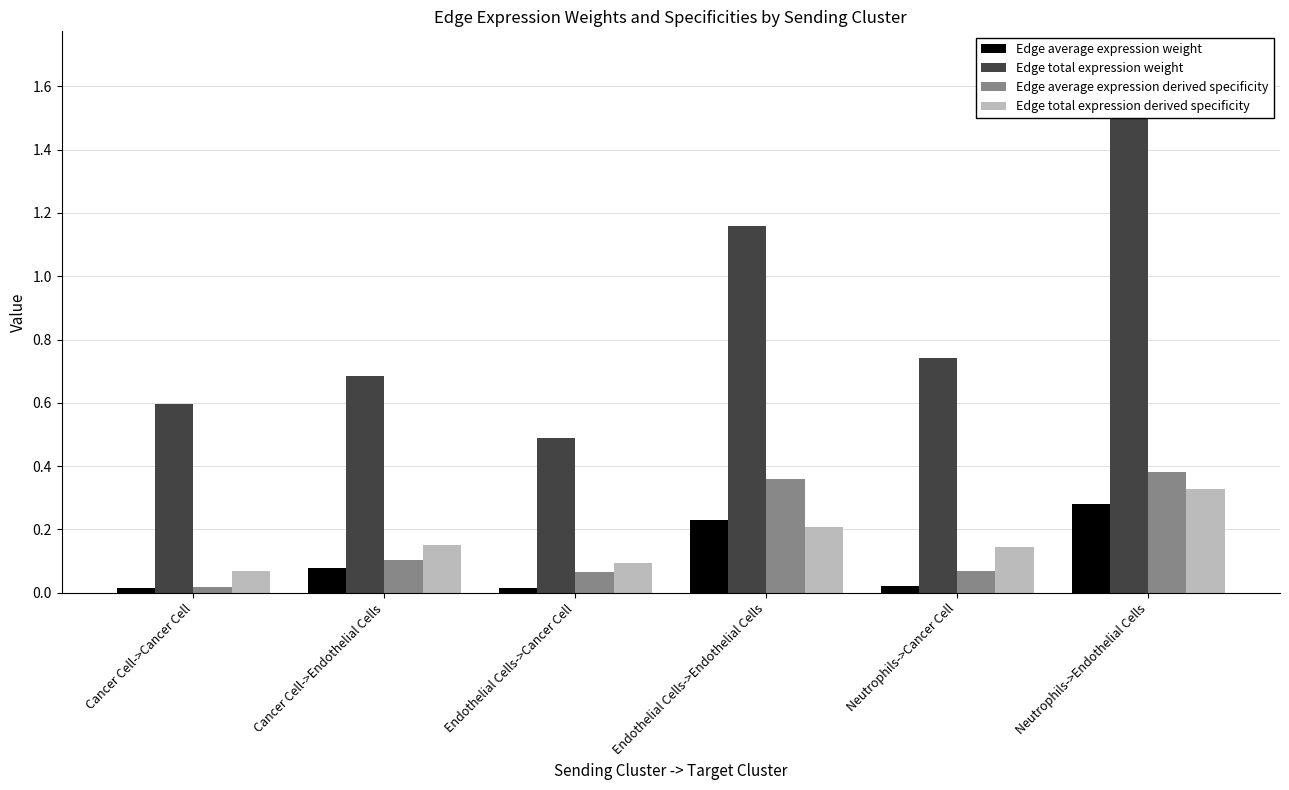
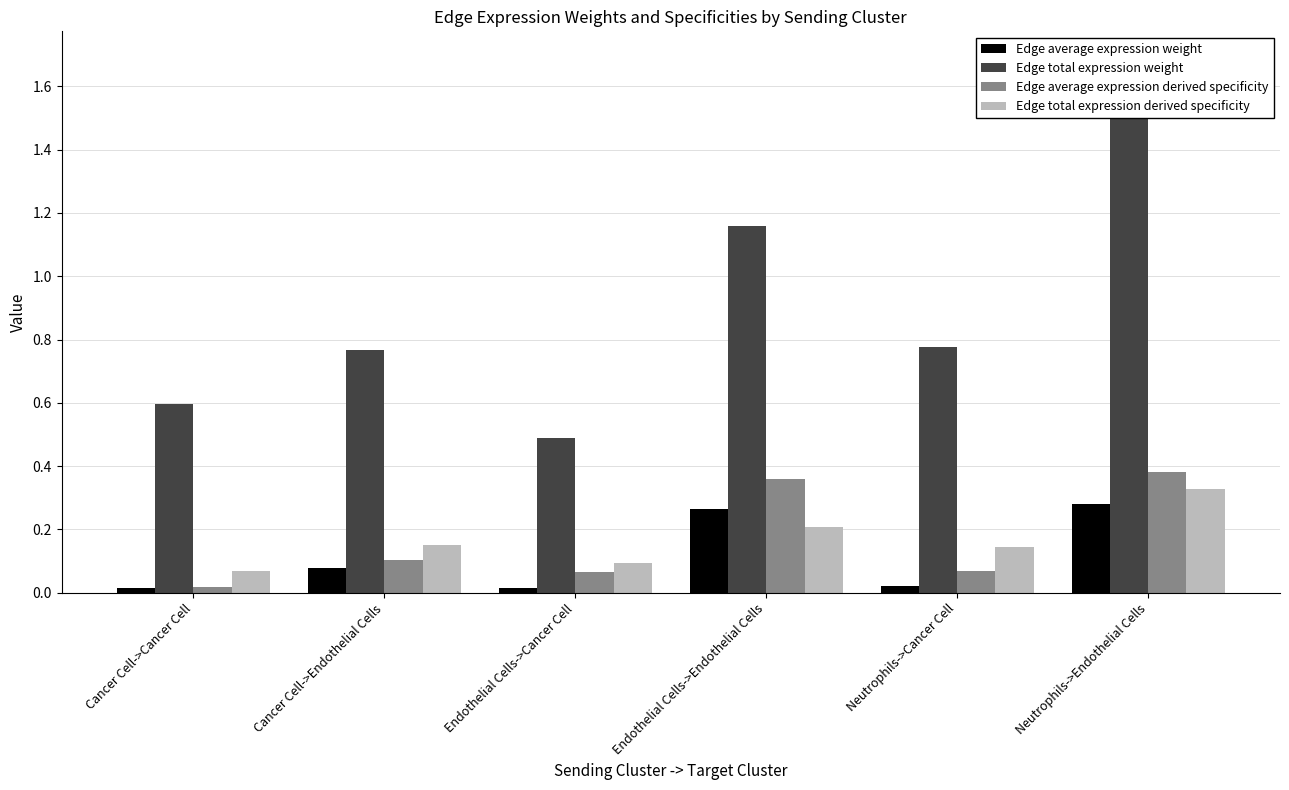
  {
    "Edge average expression weight": {
      "Cancer Cell->Cancer Cell": 0.01,
      "Cancer Cell->Endothelial Cells": 0.08,
      "Endothelial Cells->Cancer Cell": 0.01,
-     "Endothelial Cells->Endothelial Cells": 0.23,
+     "Endothelial Cells->Endothelial Cells": 0.27,
      "Neutrophils->Cancer Cell": 0.02,
      "Neutrophils->Endothelial Cells": 0.28
    },
    "Edge total expression weight": {
      "Cancer Cell->Cancer Cell": 0.60,
-     "Cancer Cell->Endothelial Cells": 0.69,
+     "Cancer Cell->Endothelial Cells": 0.77,
      "Endothelial Cells->Cancer Cell": 0.49,
      "Endothelial Cells->Endothelial Cells": 1.16,
-     "Neutrophils->Cancer Cell": 0.74
+     "Neutrophils->Cancer Cell": 0.78
    },
    "Edge average expression derived specificity": {
      "Cancer Cell->Cancer Cell": 0.02,
      "Cancer Cell->Endothelial Cells": 0.10,
      "Endothelial Cells->Cancer Cell": 0.07,
      "Endothelial Cells->Endothelial Cells": 0.36,
      "Neutrophils->Cancer Cell": 0.07,
      "Neutrophils->Endothelial Cells": 0.38
    },
    "Edge total expression derived specificity": {
      "Cancer Cell->Cancer Cell": 0.07,
      "Cancer Cell->Endothelial Cells": 0.15,
      "Endothelial Cells->Cancer Cell": 0.10,
      "Endothelial Cells->Endothelial Cells": 0.21,
      "Neutrophils->Cancer Cell": 0.15,
      "Neutrophils->Endothelial Cells": 0.33
    }
  }
